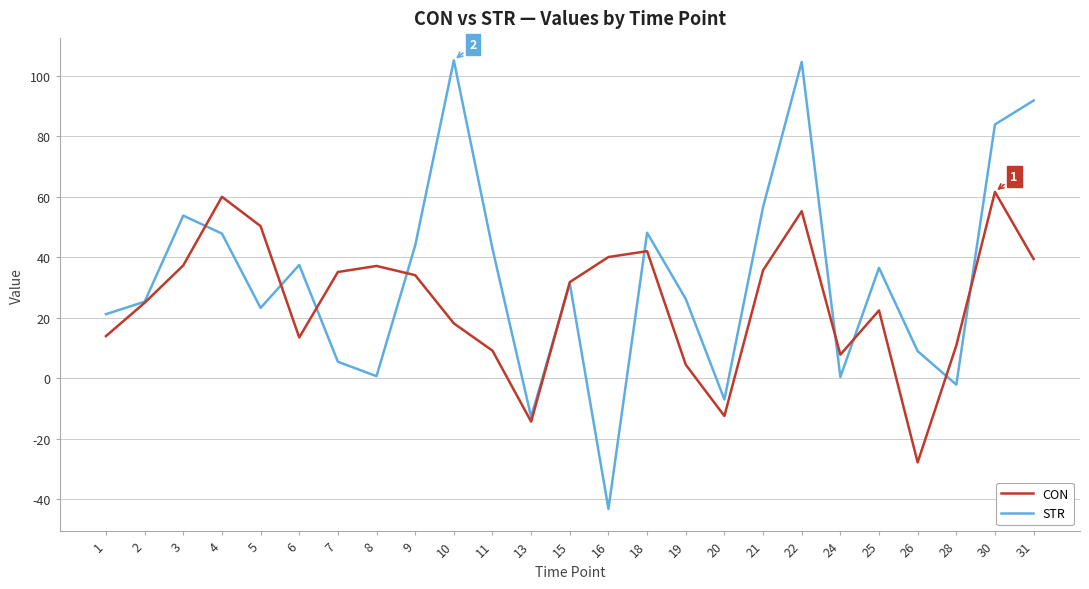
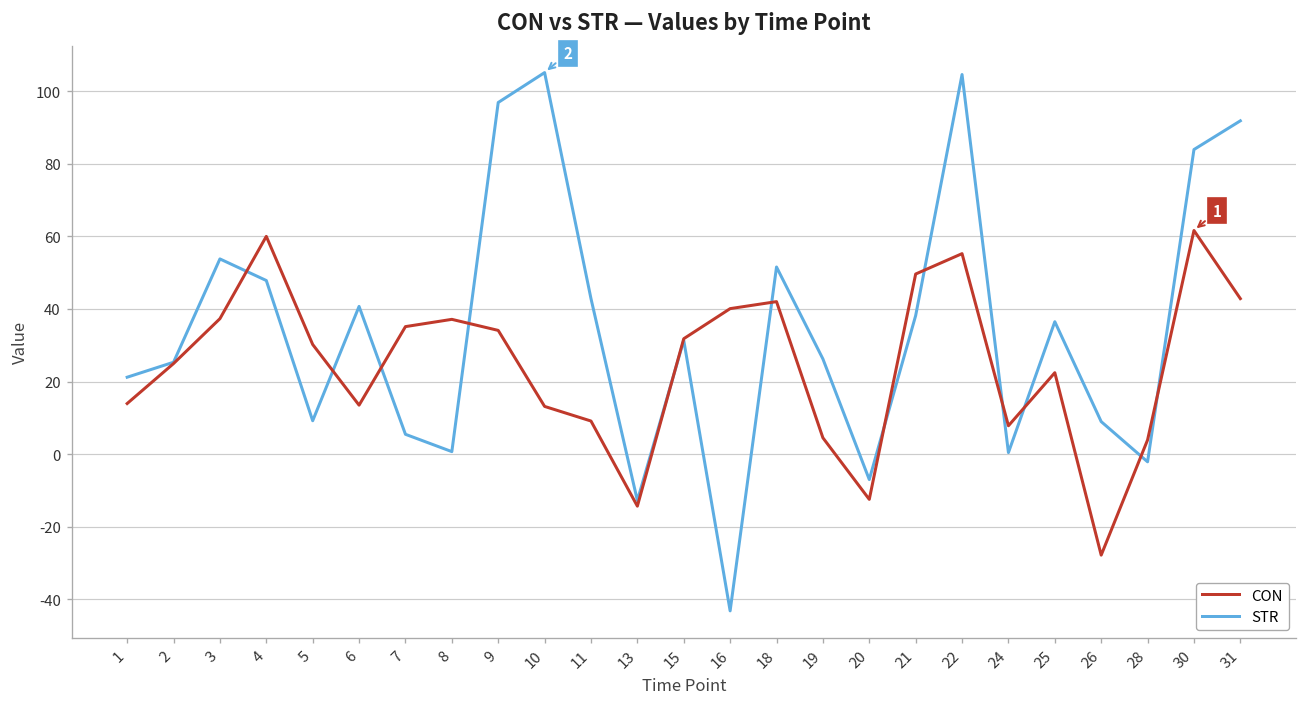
  {
    "CON": {
      "1": 14,
      "3": 37,
      "4": 60,
-     "5": 50,
+     "5": 30,
      "6": 13,
      "7": 35,
      "8": 37,
      "9": 34,
-     "10": 18,
+     "10": 13,
      "11": 9,
      "13": -14,
      "16": 40,
      "18": 42,
      "19": 4,
      "20": -12,
-     "21": 36,
+     "21": 50,
      "22": 55,
      "24": 8,
      "25": 22,
      "26": -28,
-     "28": 11,
-     "31": 39
+     "28": 4,
+     "31": 43
    },
    "STR": {
      "1": 21,
      "3": 54,
      "4": 48,
-     "5": 23,
-     "6": 37,
+     "5": 9,
+     "6": 41,
      "7": 5,
      "8": 1,
-     "9": 44,
+     "9": 97,
      "11": 43,
      "13": -13,
      "16": -43,
-     "18": 48,
+     "18": 52,
      "19": 26,
      "20": -7,
-     "21": 57,
+     "21": 38,
      "22": 105,
      "24": 0,
      "25": 36,
      "26": 9,
      "28": -2,
      "30": 84,
      "31": 92
    }
  }
